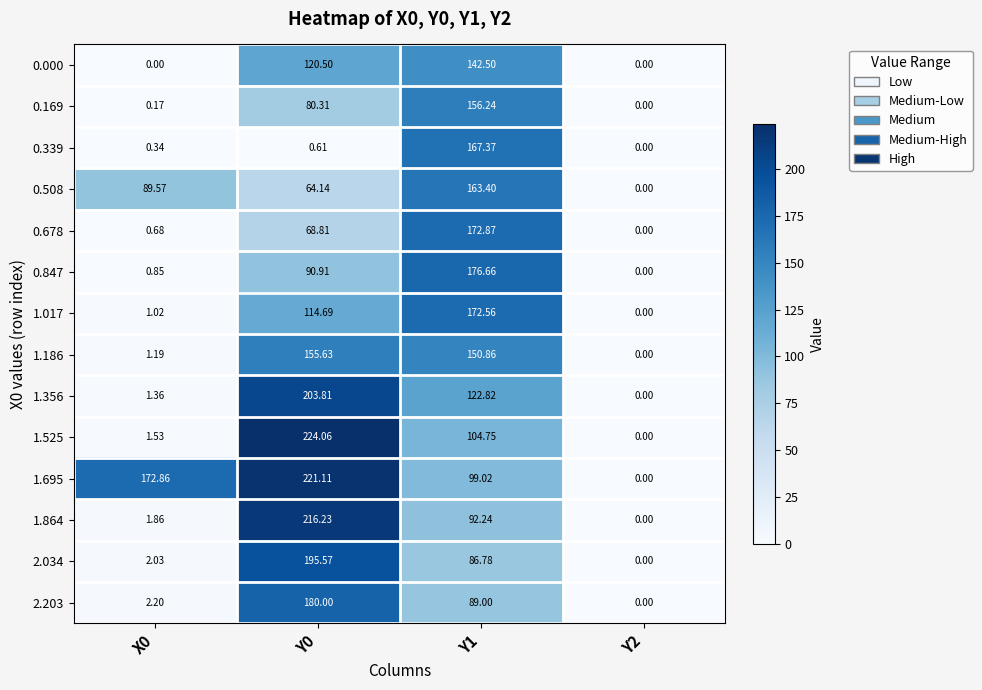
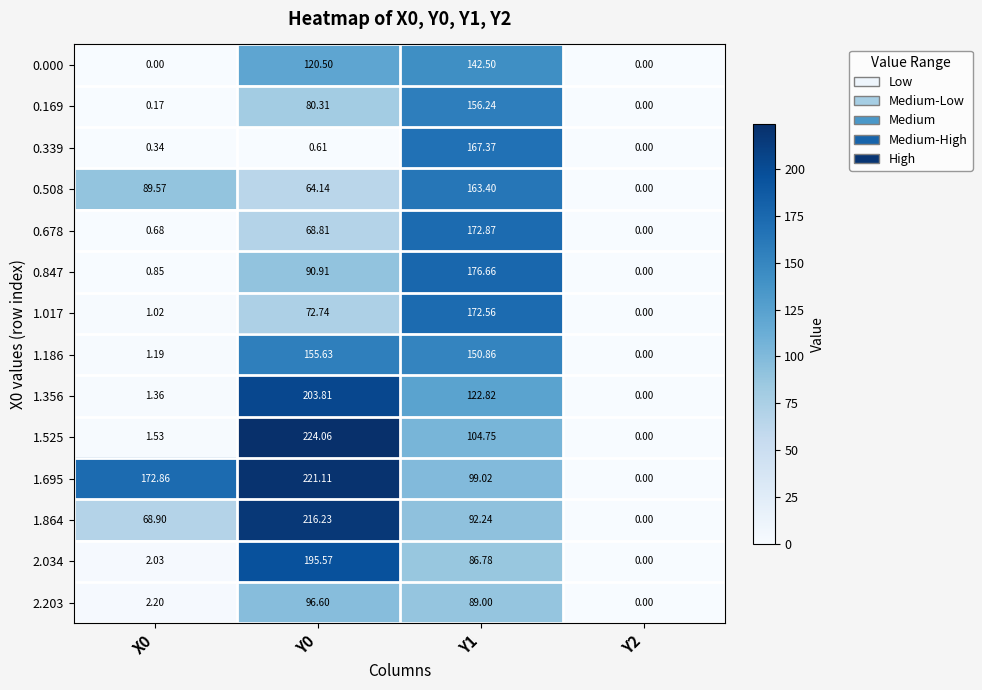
  {
    "0.000": {
      "X0": 0.00,
      "Y0": 120.50,
      "Y1": 142.50,
      "Y2": 0.00
    },
    "0.169": {
      "X0": 0.17,
      "Y0": 80.31,
      "Y1": 156.24,
      "Y2": 0.00
    },
    "0.339": {
      "X0": 0.34,
      "Y0": 0.61,
      "Y1": 167.37,
      "Y2": 0.00
    },
    "0.508": {
      "X0": 89.57,
      "Y0": 64.14,
      "Y1": 163.40,
      "Y2": 0.00
    },
    "0.678": {
      "X0": 0.68,
      "Y0": 68.81,
      "Y1": 172.87,
      "Y2": 0.00
    },
    "0.847": {
      "X0": 0.85,
      "Y0": 90.91,
      "Y1": 176.66,
      "Y2": 0.00
    },
    "1.017": {
      "X0": 1.02,
-     "Y0": 114.69,
+     "Y0": 72.74,
      "Y1": 172.56,
      "Y2": 0.00
    },
    "1.186": {
      "X0": 1.19,
      "Y0": 155.63,
      "Y1": 150.86,
      "Y2": 0.00
    },
    "1.356": {
      "X0": 1.36,
      "Y0": 203.81,
      "Y1": 122.82,
      "Y2": 0.00
    },
    "1.525": {
      "X0": 1.53,
      "Y0": 224.06,
      "Y1": 104.75,
      "Y2": 0.00
    },
    "1.695": {
      "X0": 172.86,
      "Y0": 221.11,
      "Y1": 99.02,
      "Y2": 0.00
    },
    "1.864": {
-     "X0": 1.86,
+     "X0": 68.90,
      "Y0": 216.23,
      "Y1": 92.24,
      "Y2": 0.00
    },
    "2.034": {
      "X0": 2.03,
      "Y0": 195.57,
      "Y1": 86.78,
      "Y2": 0.00
    },
    "2.203": {
      "X0": 2.20,
-     "Y0": 180.00,
+     "Y0": 96.60,
      "Y1": 89.00,
      "Y2": 0.00
    }
  }
